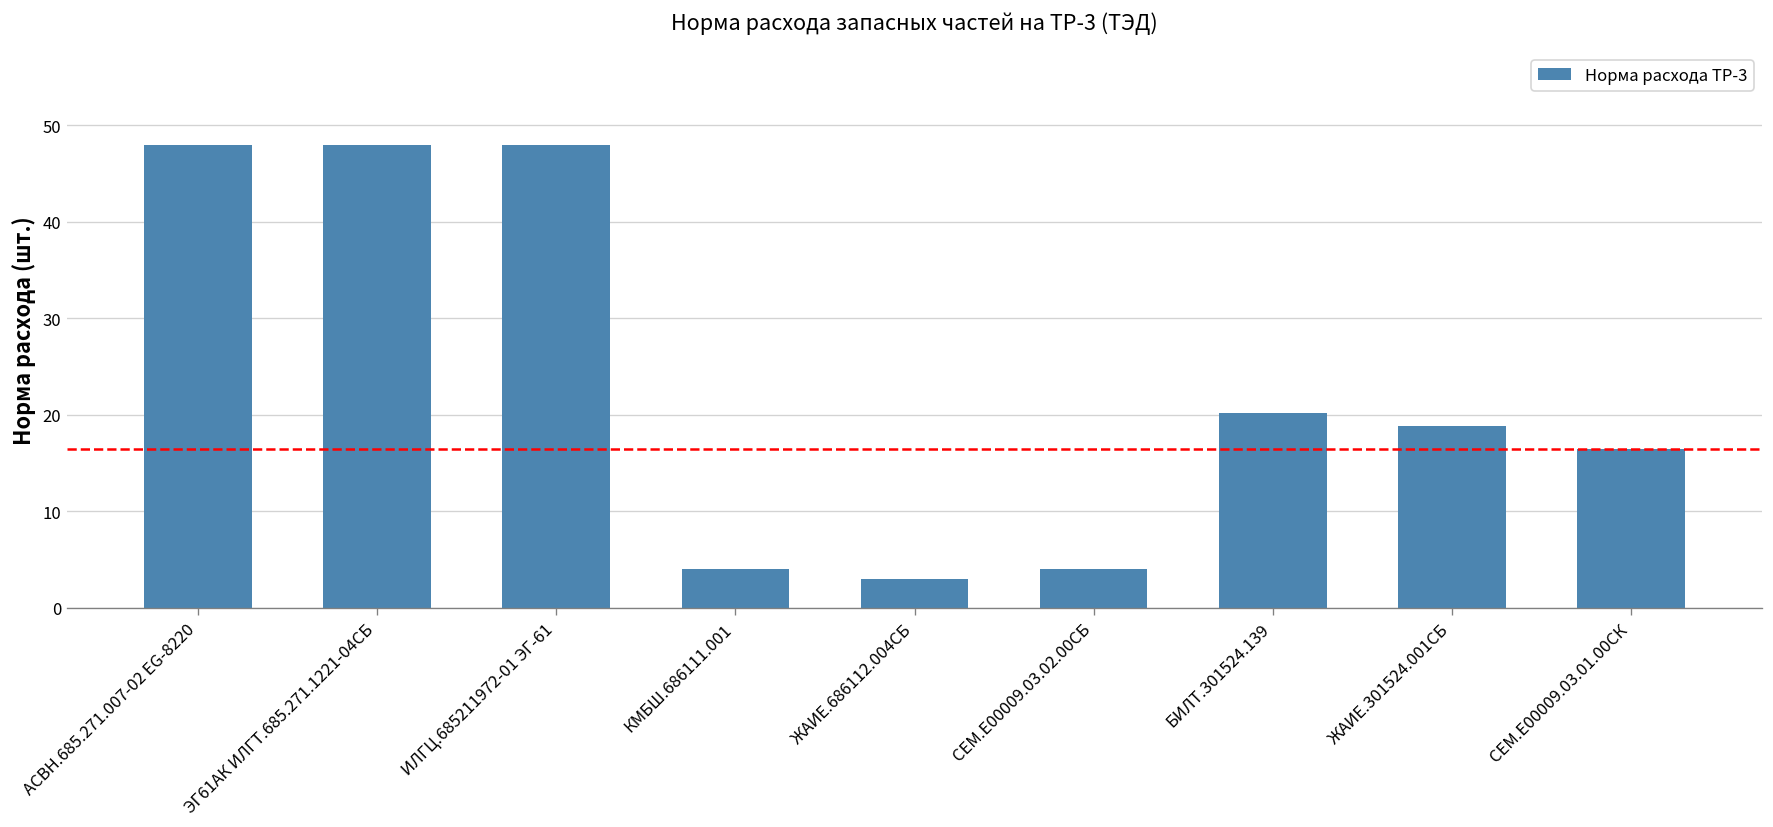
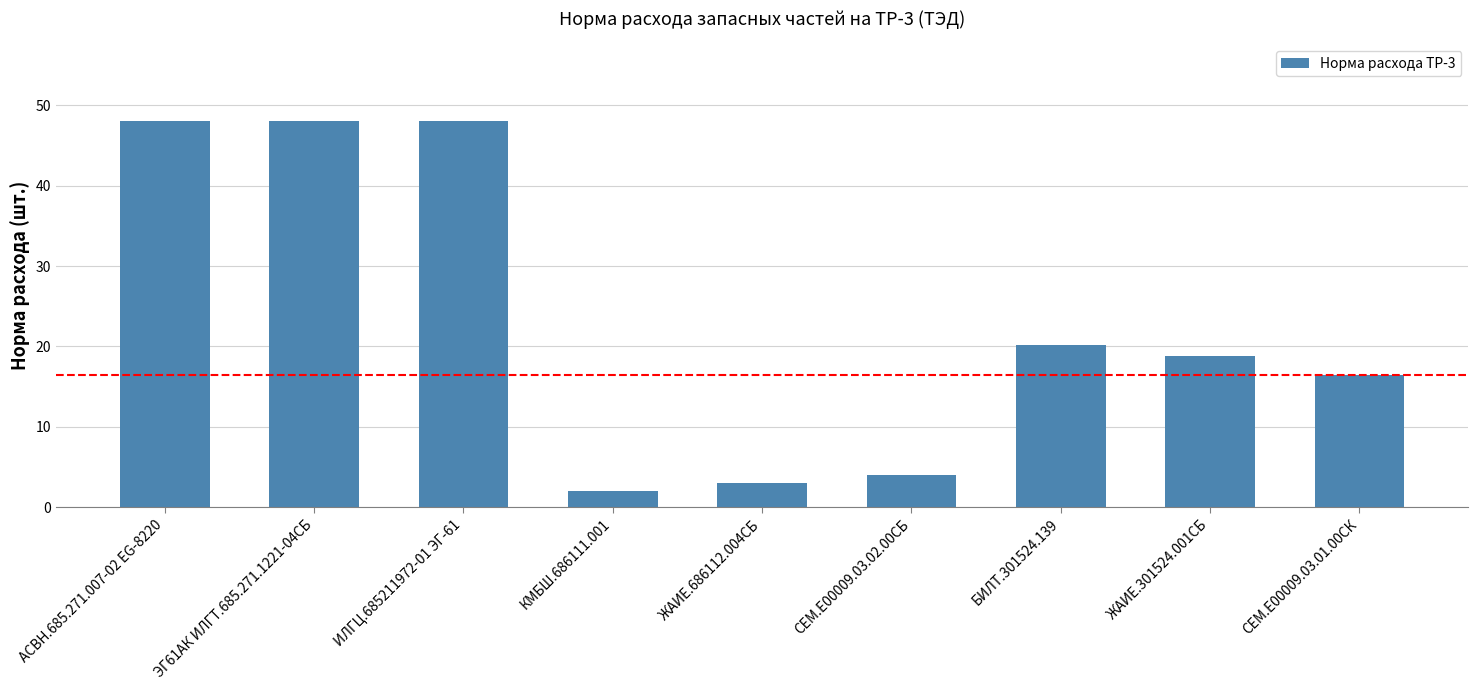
  {
    "АСВН.685.271.007-02 EG-8220": 48,
    "ЭГ61АК ИЛГТ.685.271.1221-04СБ": 48,
    "ИЛГЦ.685211972-01 ЭГ-61": 48,
-   "КМБШ.686111.001": 4,
+   "КМБШ.686111.001": 2,
    "ЖАИЕ.686112.004СБ": 3,
    "СЕМ.Е00009.03.02.00СБ": 4,
    "БИЛТ.301524.139": 20,
    "ЖАИЕ.301524.001СБ": 19,
    "СЕМ.Е00009.03.01.00СК": 17
  }
